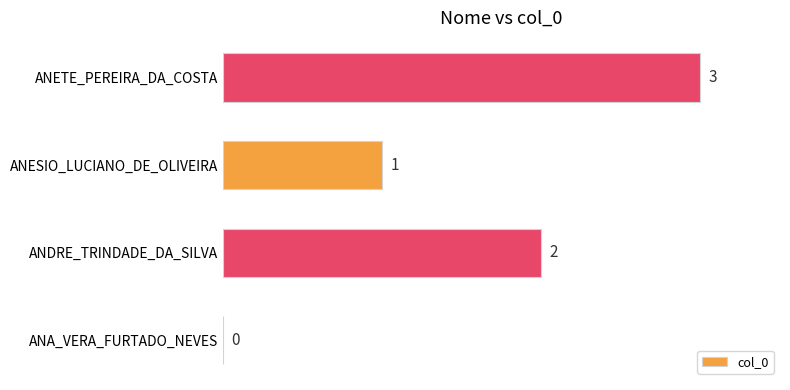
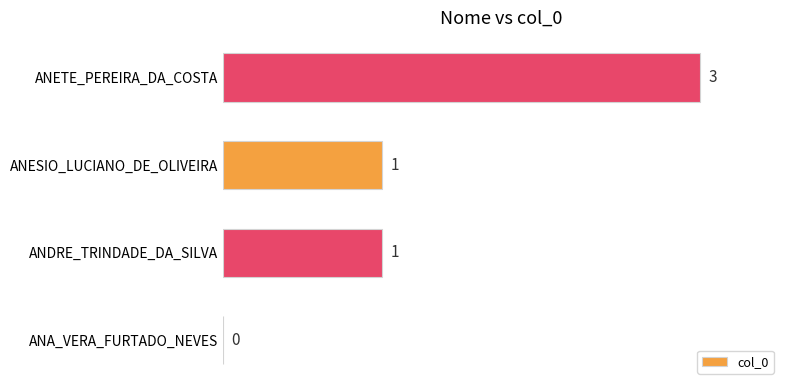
  {
    "ANETE_PEREIRA_DA_COSTA": 3,
    "ANESIO_LUCIANO_DE_OLIVEIRA": 1,
-   "ANDRE_TRINDADE_DA_SILVA": 2,
+   "ANDRE_TRINDADE_DA_SILVA": 1,
    "ANA_VERA_FURTADO_NEVES": 0
  }
